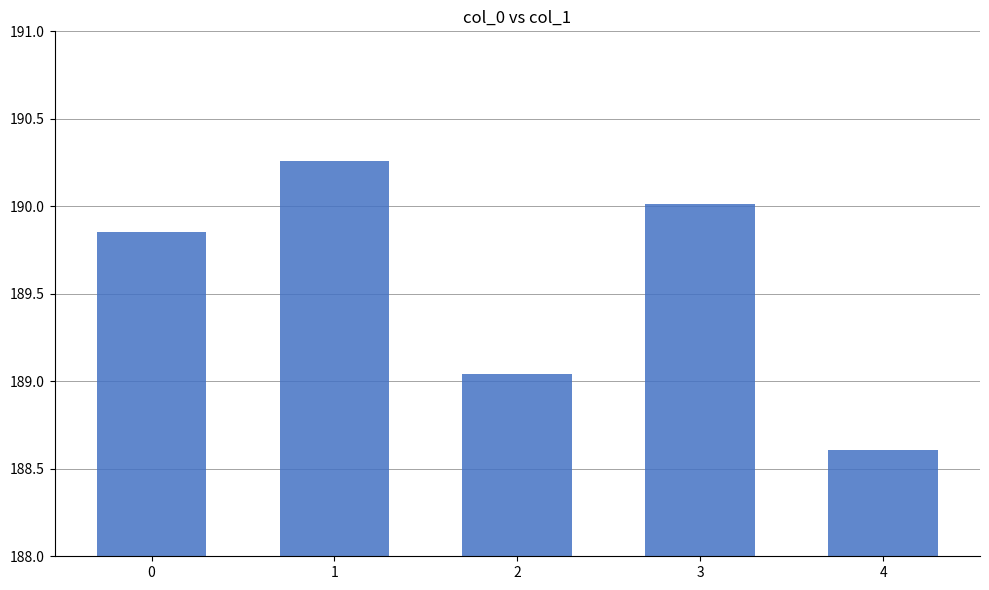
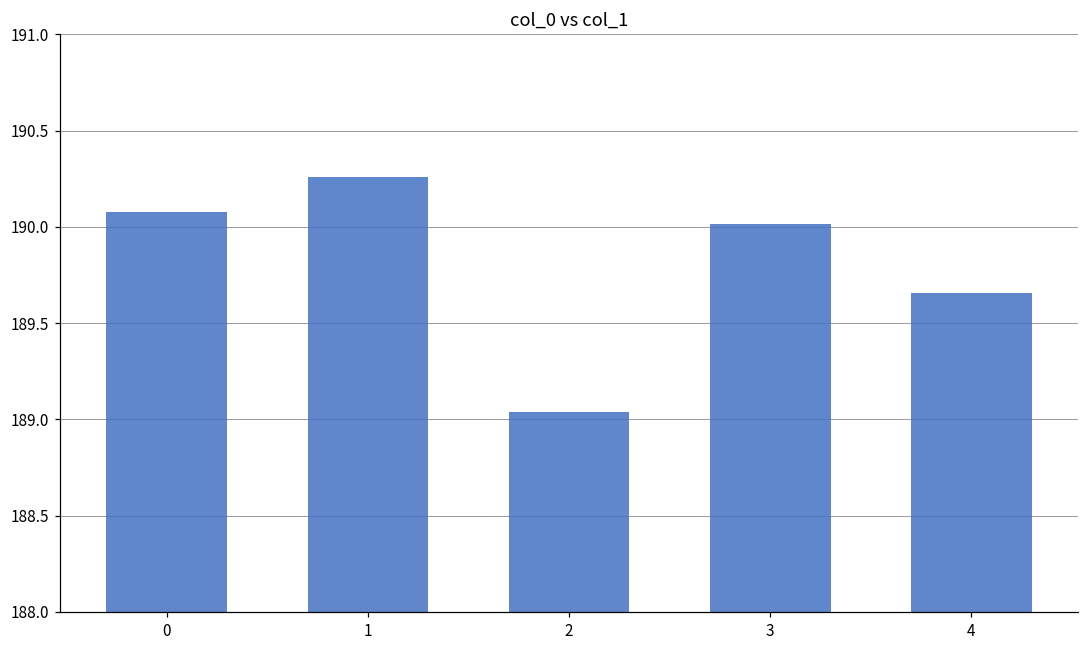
  {
-   "0": 189.85,
+   "0": 190.08,
    "1": 190.26,
    "2": 189.04,
    "3": 190.01,
-   "4": 188.61
+   "4": 189.66
  }
